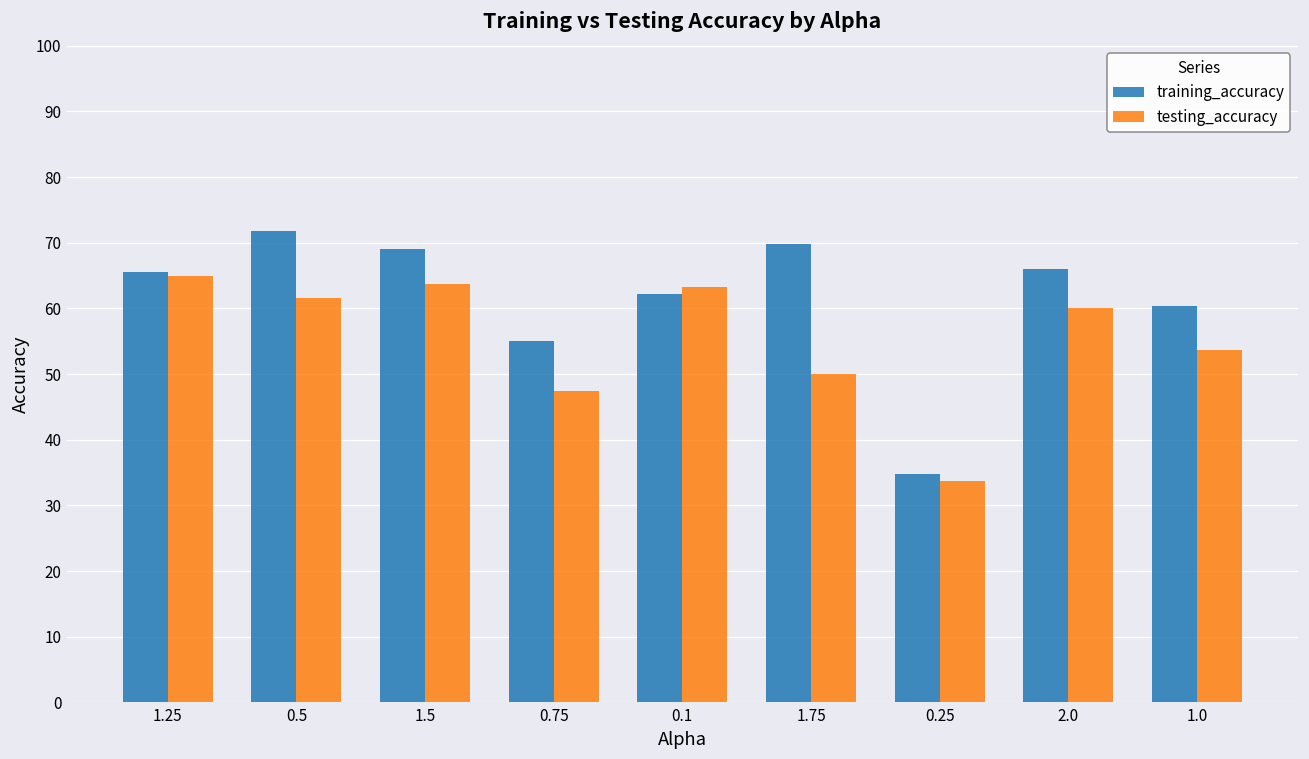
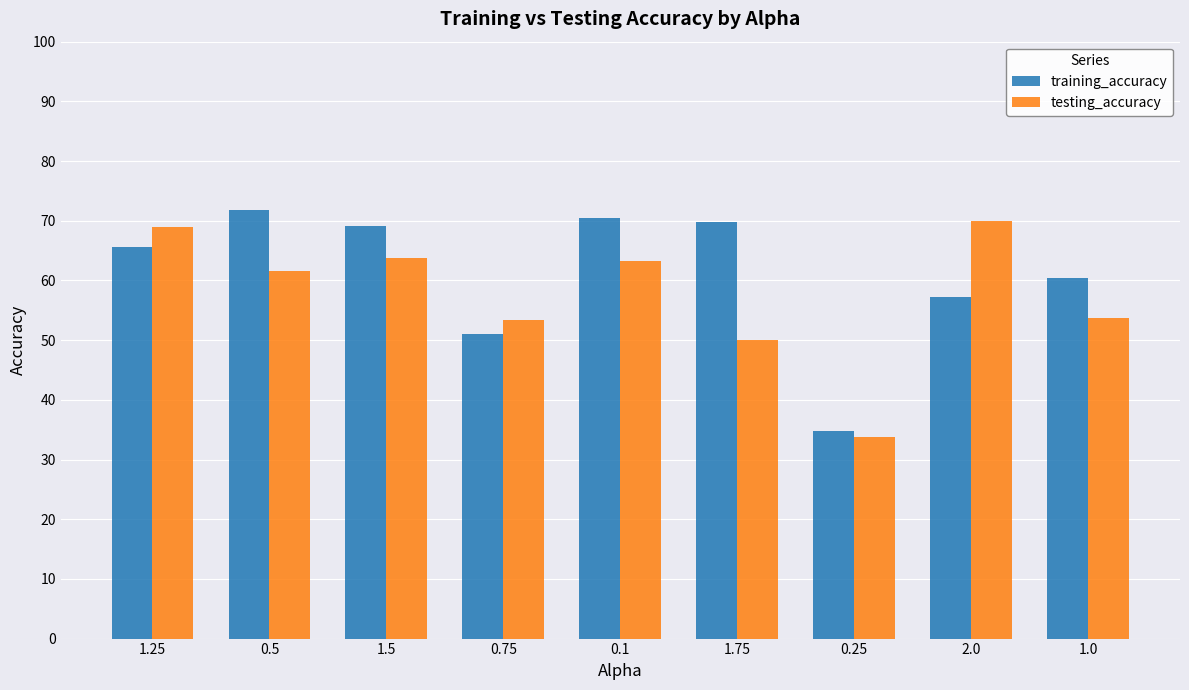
  {
    "training_accuracy": {
      "1.25": 66,
      "0.5": 72,
      "1.5": 69,
-     "0.75": 55,
-     "0.1": 62,
+     "0.75": 51,
+     "0.1": 71,
      "1.75": 70,
      "0.25": 35,
-     "2.0": 66,
+     "2.0": 57,
      "1.0": 60
    },
    "testing_accuracy": {
-     "1.25": 65,
+     "1.25": 69,
      "0.5": 62,
      "1.5": 64,
-     "0.75": 48,
+     "0.75": 53,
      "0.1": 63,
      "1.75": 50,
      "0.25": 34,
-     "2.0": 60,
+     "2.0": 70,
      "1.0": 54
    }
  }
